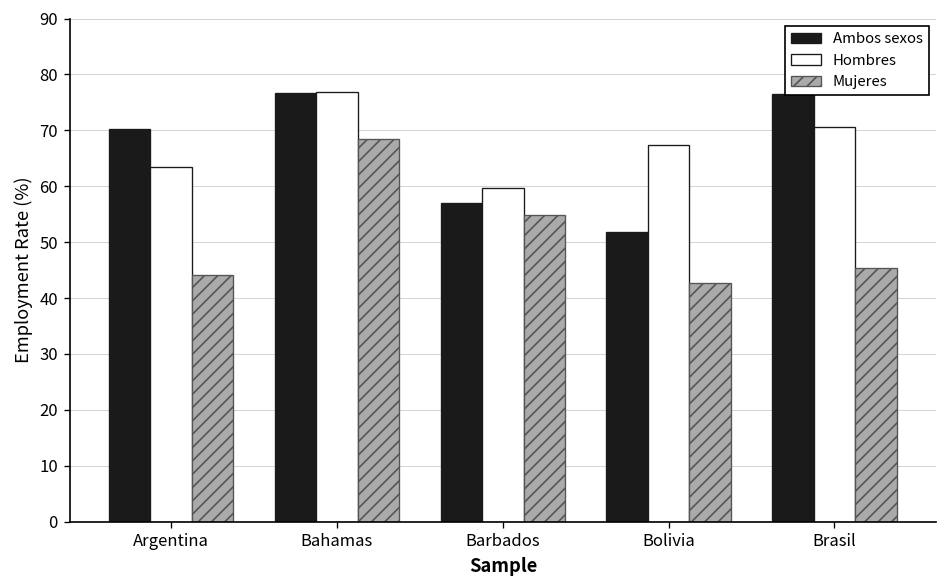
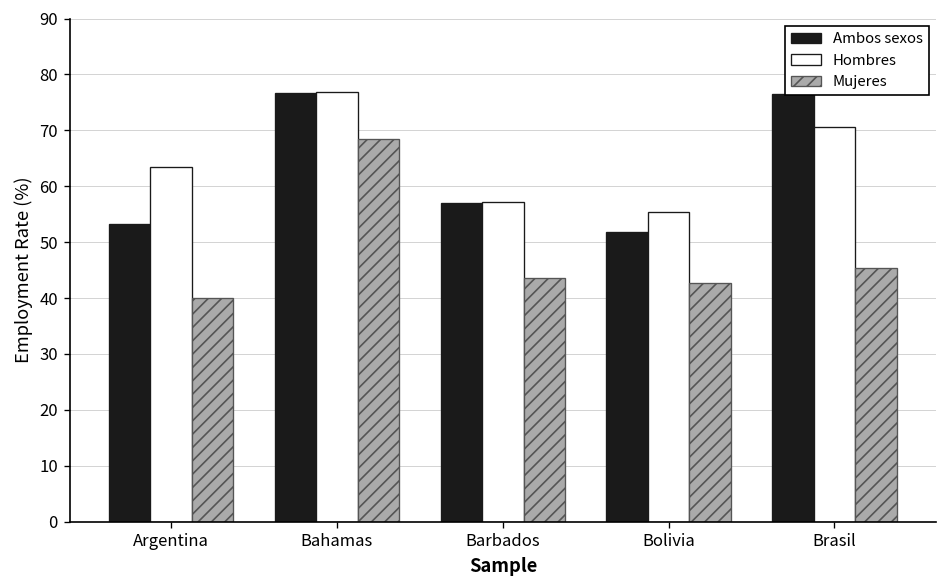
  {
    "Ambos sexos": {
-     "Argentina": 70,
+     "Argentina": 53,
      "Bahamas": 77,
      "Barbados": 57,
      "Bolivia": 52
    },
    "Hombres": {
      "Argentina": 64,
      "Bahamas": 77,
-     "Barbados": 60,
-     "Bolivia": 67,
+     "Barbados": 57,
+     "Bolivia": 55,
      "Brasil": 71
    },
    "Mujeres": {
-     "Argentina": 44,
+     "Argentina": 40,
      "Bahamas": 69,
-     "Barbados": 55,
+     "Barbados": 44,
      "Bolivia": 43,
      "Brasil": 45
    }
  }
